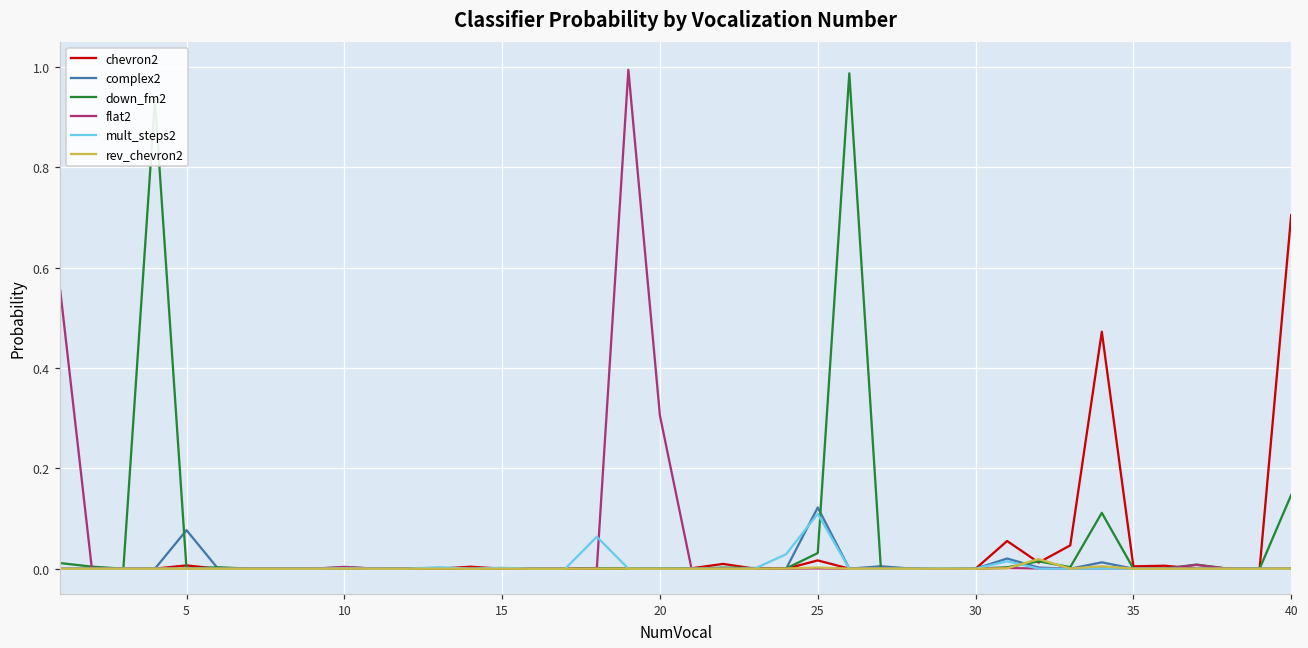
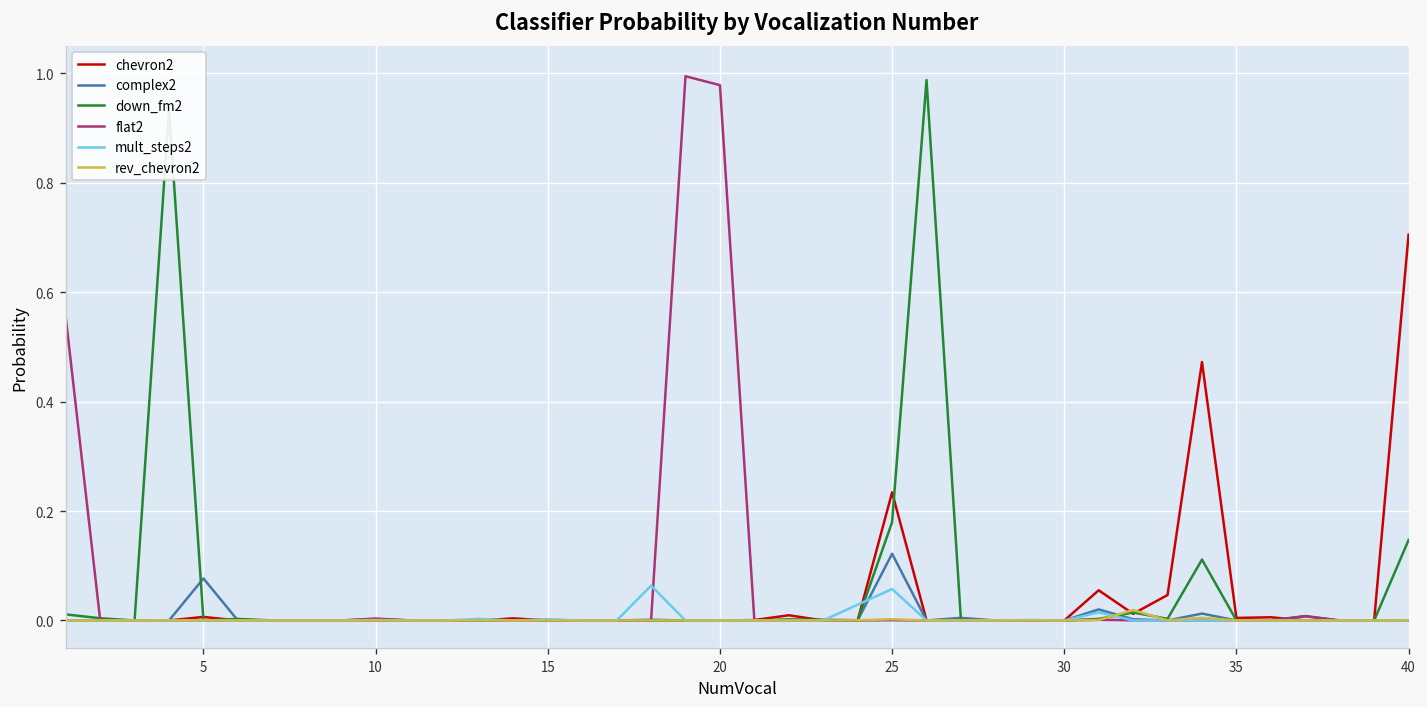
  {
    "chevron2": {
      "5": 0.01,
-     "25": 0.02,
+     "25": 0.23,
      "40": 0.70
    },
    "complex2": {
      "5": 0.08,
      "25": 0.12
    },
    "down_fm2": {
-     "25": 0.03,
+     "25": 0.18,
      "40": 0.15
    },
    "flat2": {
-     "20": 0.30
+     "20": 0.98
    },
    "mult_steps2": {
-     "25": 0.11
+     "25": 0.06
    }
  }
